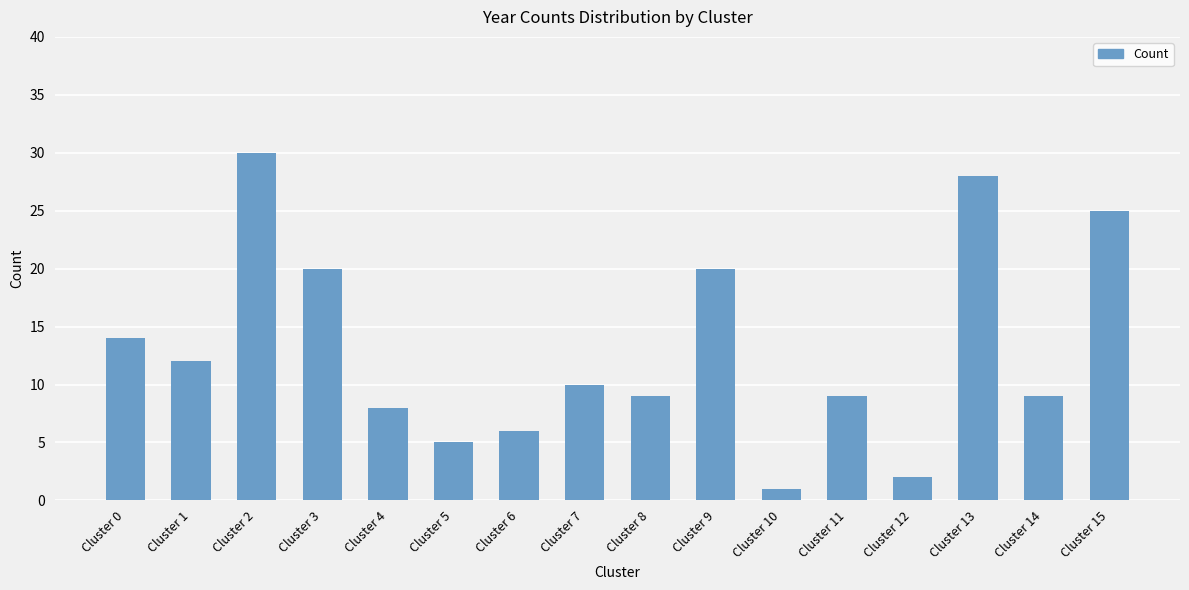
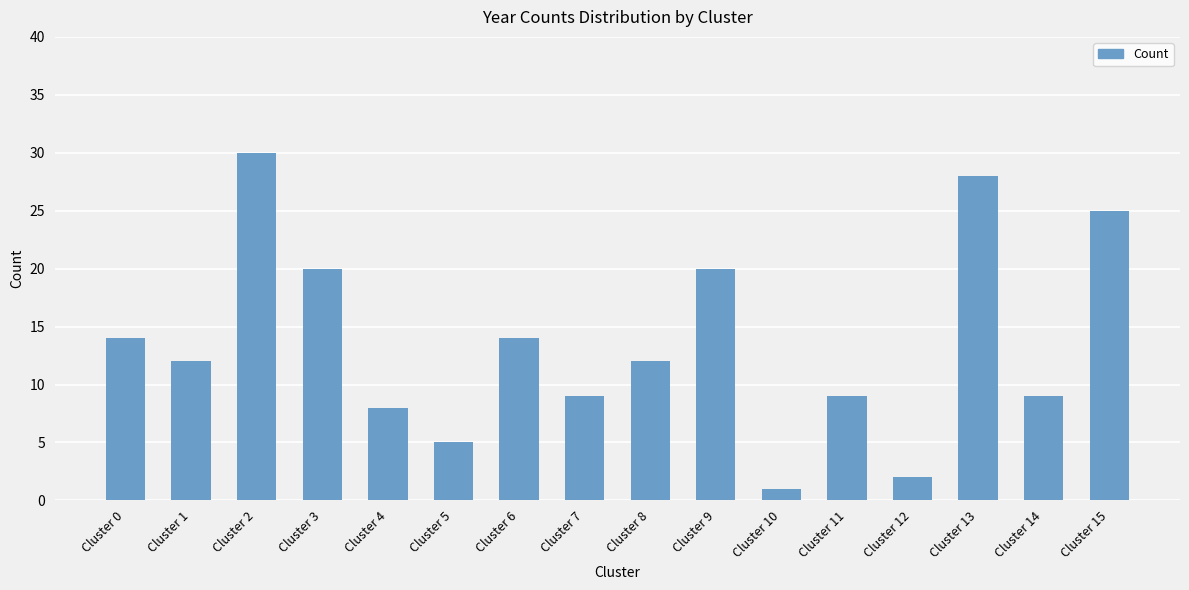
  {
    "Cluster 0": 14,
    "Cluster 1": 12,
    "Cluster 2": 30,
    "Cluster 3": 20,
    "Cluster 4": 8,
    "Cluster 5": 5,
-   "Cluster 6": 6,
-   "Cluster 7": 10,
-   "Cluster 8": 9,
+   "Cluster 6": 14,
+   "Cluster 7": 9,
+   "Cluster 8": 12,
    "Cluster 9": 20,
    "Cluster 10": 1,
    "Cluster 11": 9,
    "Cluster 12": 2,
    "Cluster 13": 28,
    "Cluster 14": 9,
    "Cluster 15": 25
  }
